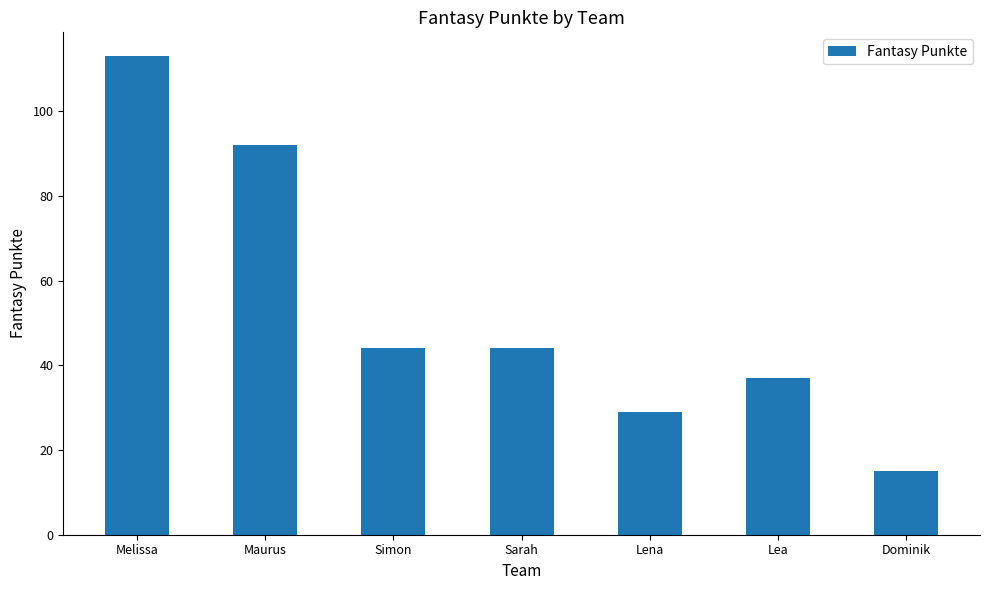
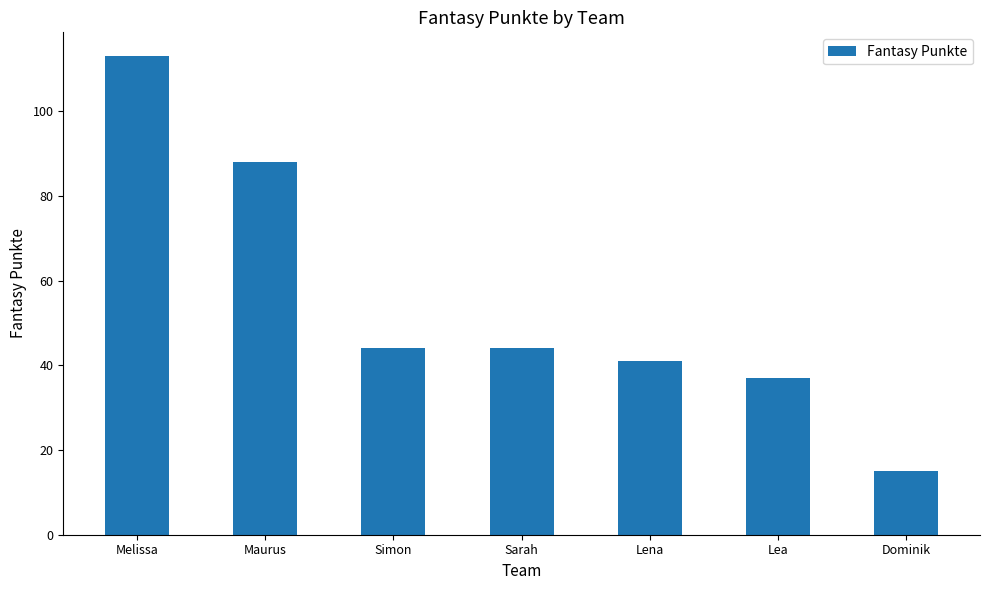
  {
    "Melissa": 113,
-   "Maurus": 92,
+   "Maurus": 88,
    "Simon": 44,
    "Sarah": 44,
-   "Lena": 29,
+   "Lena": 41,
    "Lea": 37,
    "Dominik": 15
  }
